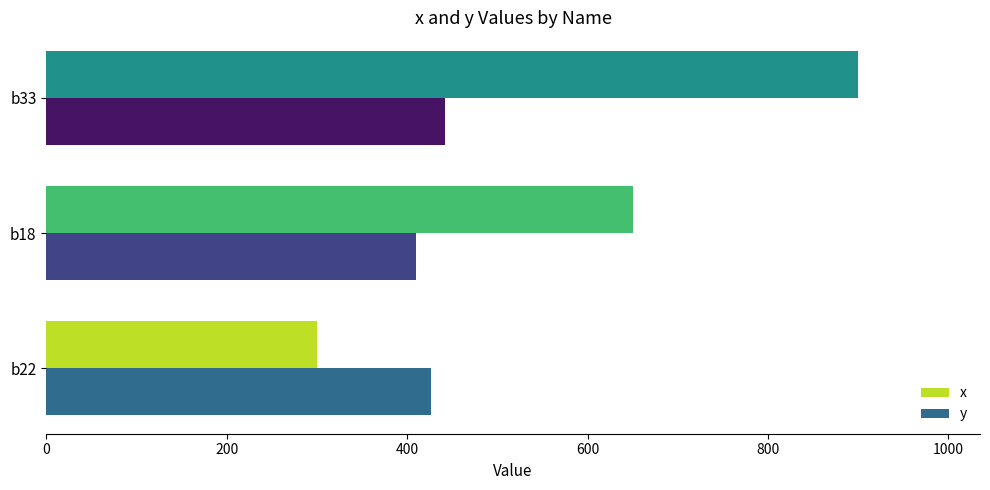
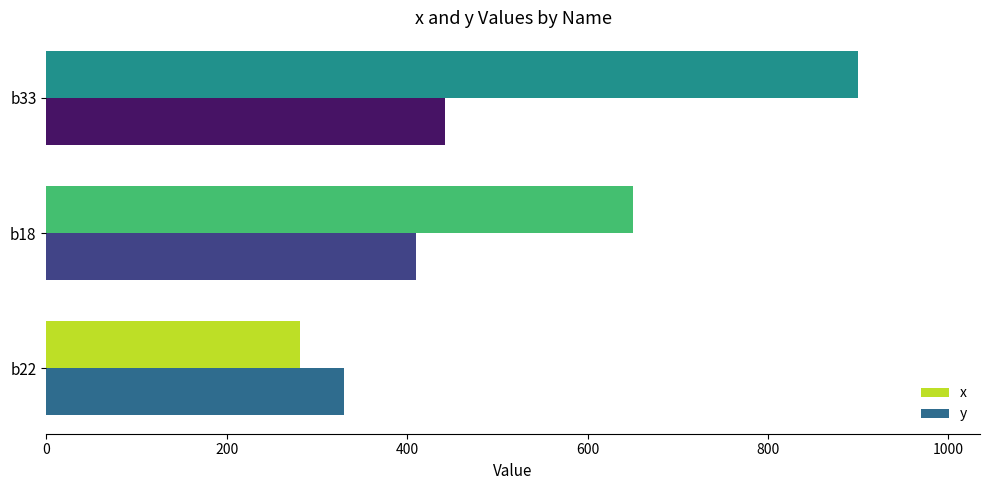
  {
    "x": {
      "b33": 900,
      "b18": 650,
-     "b22": 300
+     "b22": 280
    },
    "y": {
      "b33": 440,
      "b18": 410,
-     "b22": 430
+     "b22": 330
    }
  }
